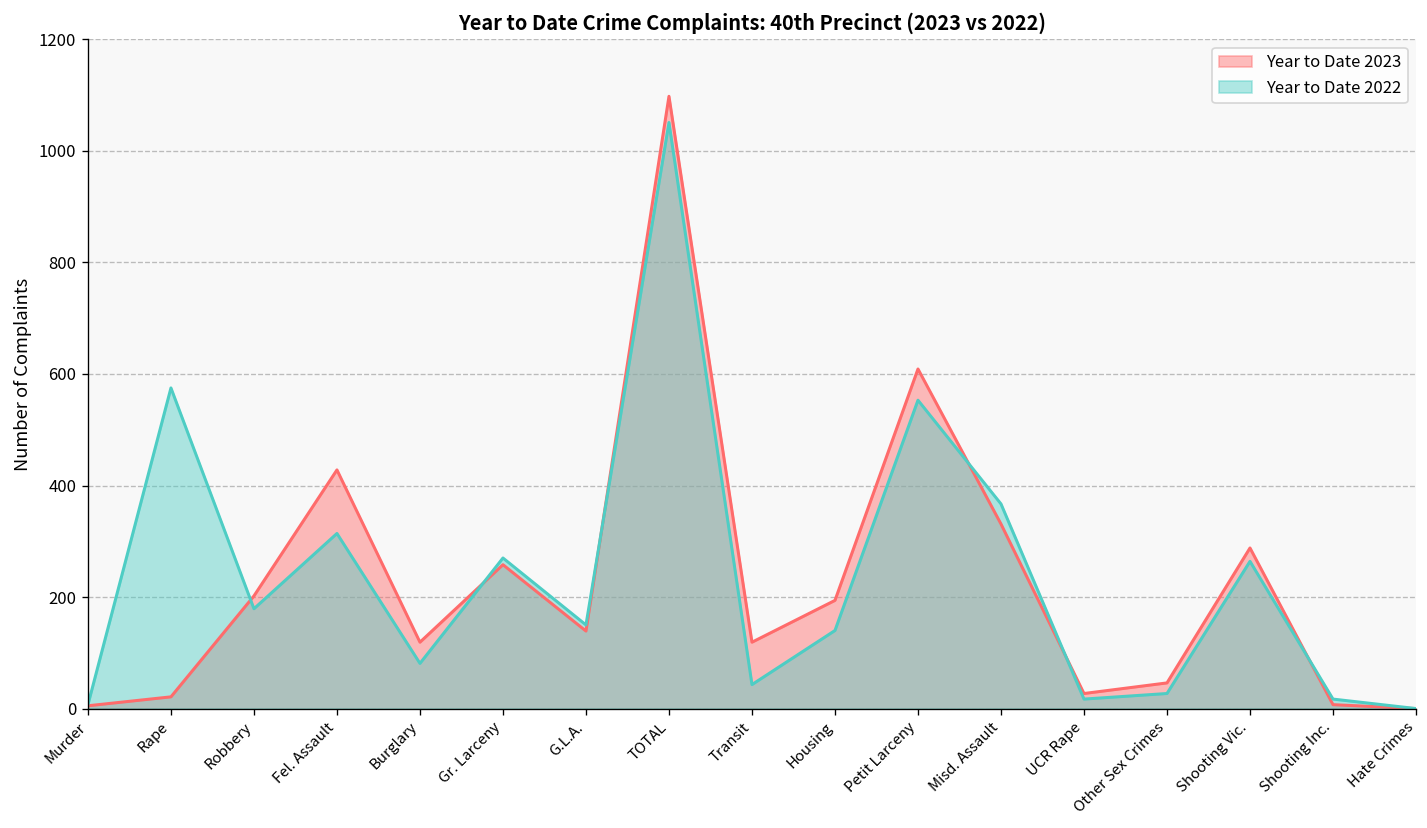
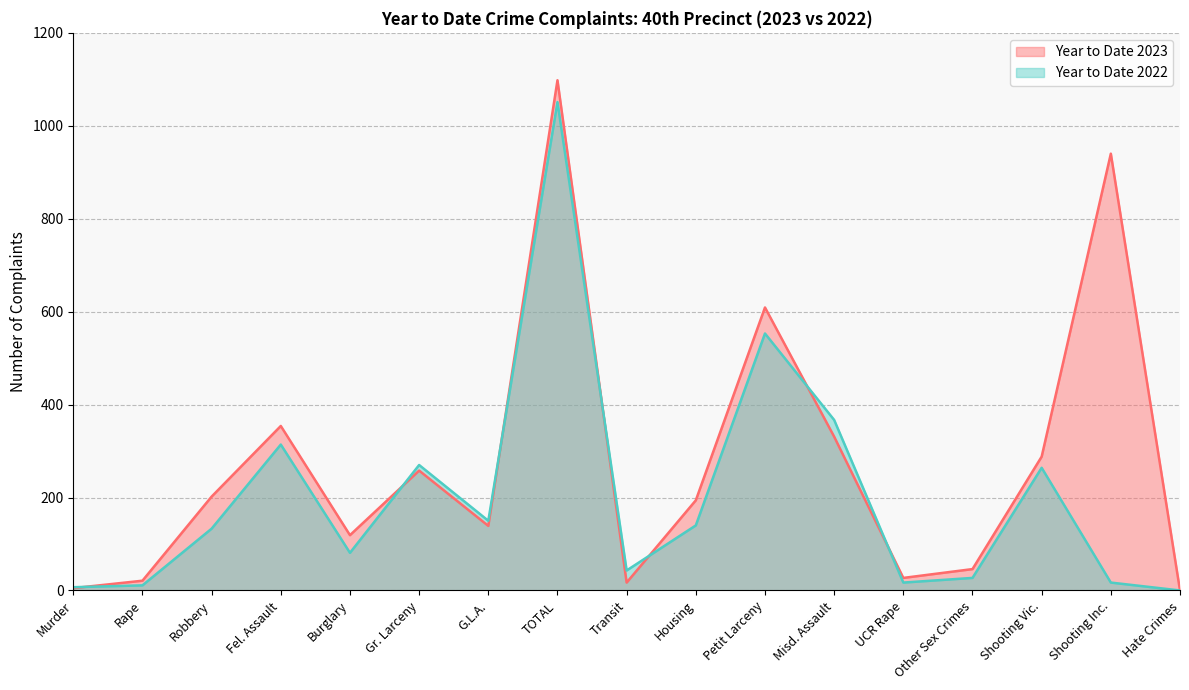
  {
    "Year to Date 2023": {
      "Rape": 20,
      "Robbery": 200,
-     "Fel. Assault": 430,
+     "Fel. Assault": 350,
      "Burglary": 120,
      "Gr. Larceny": 260,
      "G.L.A.": 140,
      "TOTAL": 1100,
-     "Transit": 120,
+     "Transit": 20,
      "Housing": 190,
      "Petit Larceny": 610,
      "Misd. Assault": 330,
      "UCR Rape": 30,
      "Other Sex Crimes": 50,
      "Shooting Vic.": 290,
-     "Shooting Inc.": 10
+     "Shooting Inc.": 940
    },
    "Year to Date 2022": {
-     "Rape": 580,
-     "Robbery": 180,
+     "Rape": 10,
+     "Robbery": 130,
      "Fel. Assault": 310,
      "Burglary": 80,
      "Gr. Larceny": 270,
      "G.L.A.": 150,
      "TOTAL": 1050,
      "Transit": 40,
      "Housing": 140,
      "Petit Larceny": 550,
      "Misd. Assault": 370,
      "UCR Rape": 20,
      "Other Sex Crimes": 30,
      "Shooting Vic.": 260,
      "Shooting Inc.": 20
    }
  }
